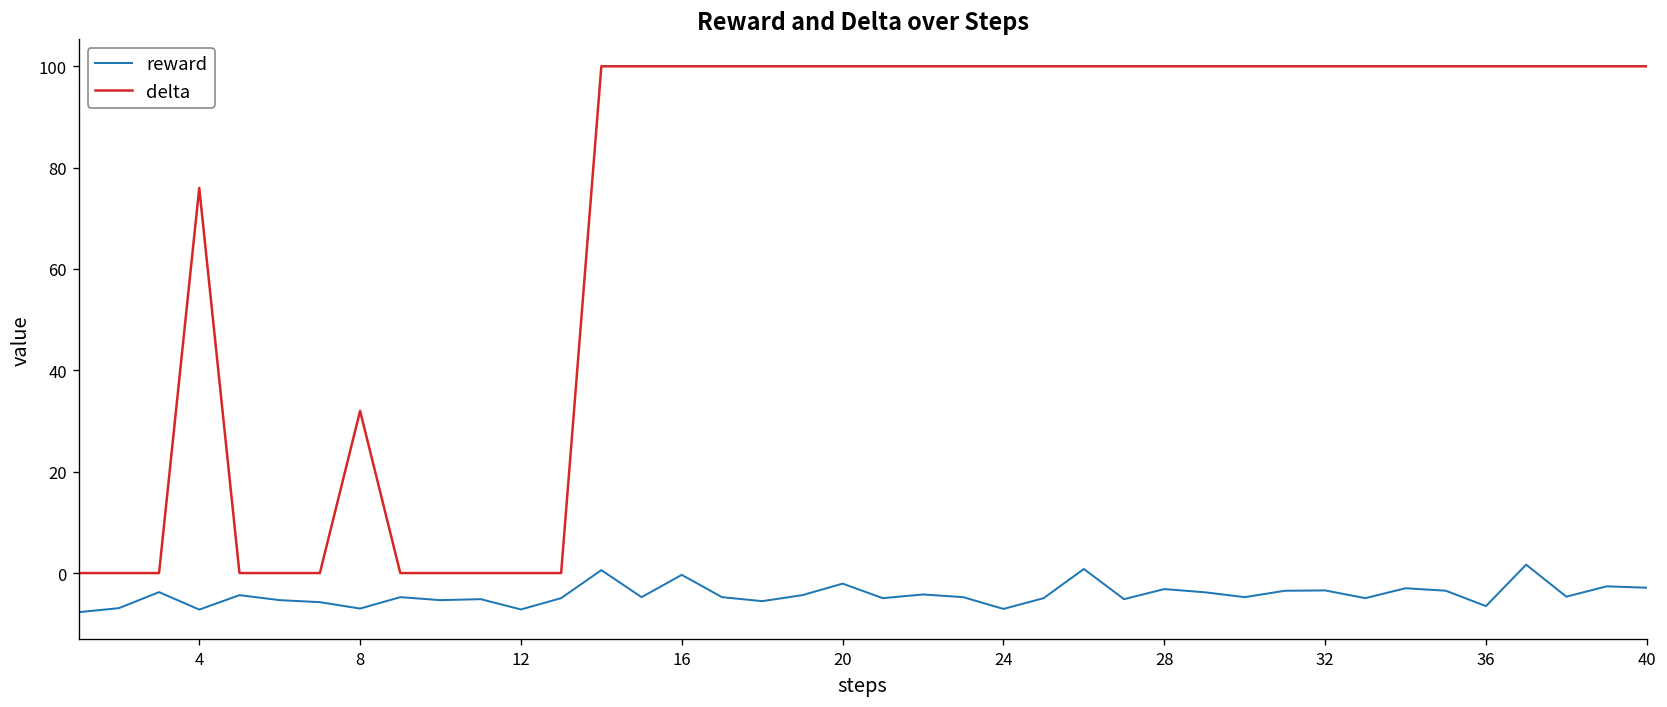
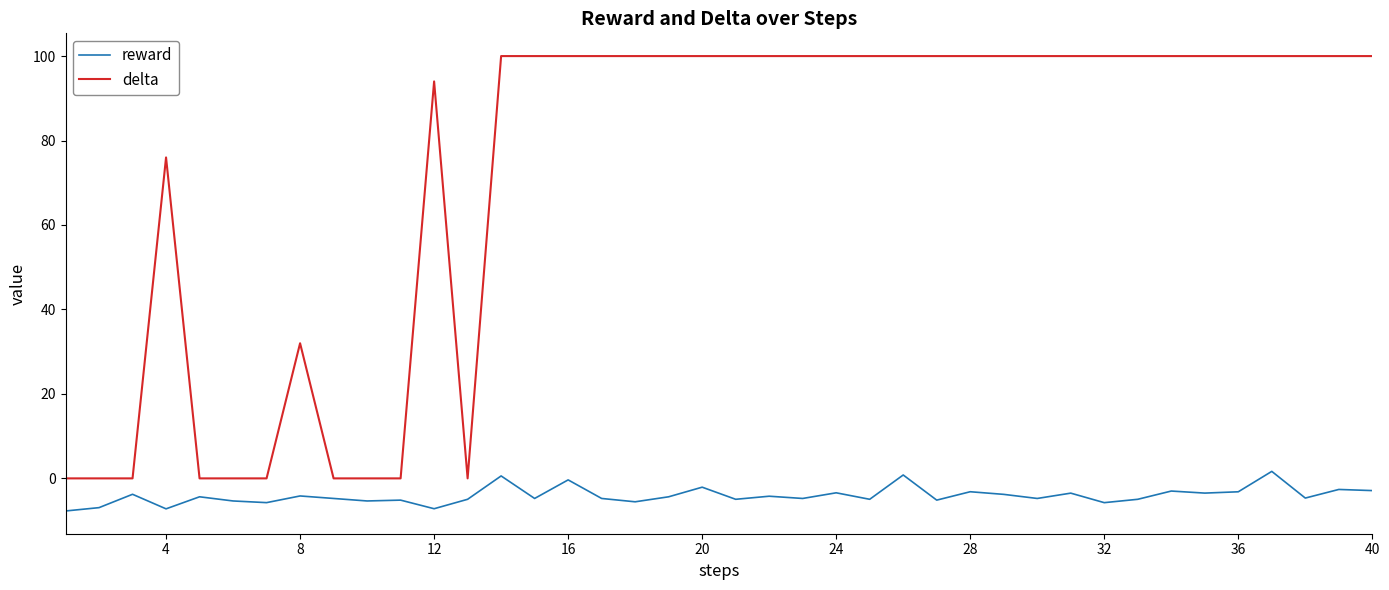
  {
    "reward": {
      "4": -7,
-     "8": -7,
+     "8": -4,
      "12": -7,
      "16": 0,
      "20": -2,
-     "24": -7,
+     "24": -3,
      "28": -3,
-     "32": -3,
-     "36": -7,
+     "32": -6,
+     "36": -3,
      "40": -3
    },
    "delta": {
      "4": 76,
      "8": 32,
-     "12": 0,
+     "12": 94,
      "16": 100,
      "20": 100,
      "24": 100,
      "28": 100,
      "32": 100,
      "36": 100,
      "40": 100
    }
  }
